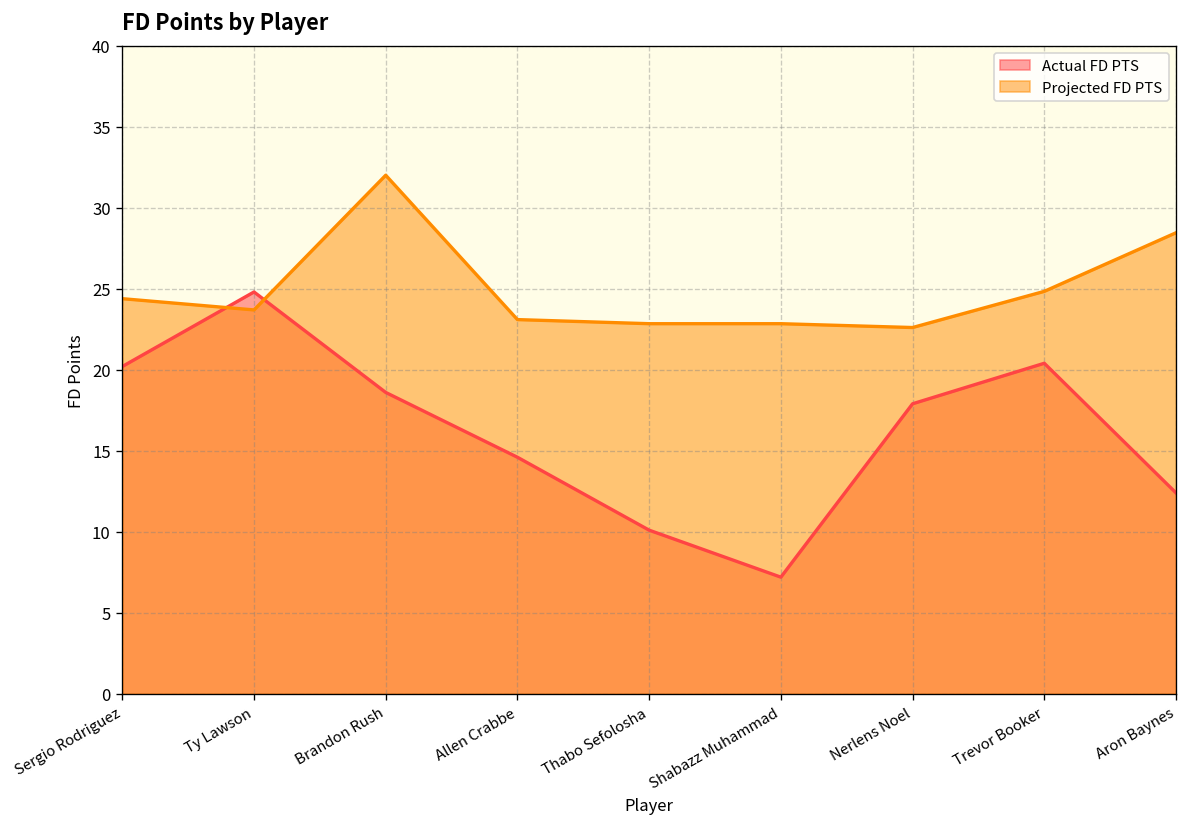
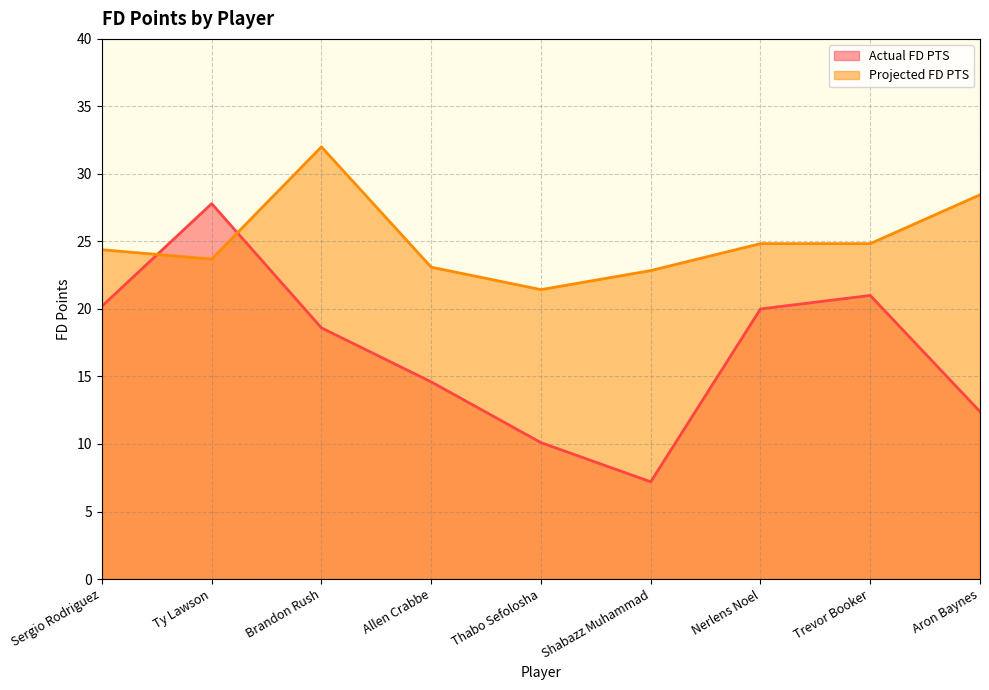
  {
    "Actual FD PTS": {
      "Sergio Rodriguez": 20.2,
-     "Ty Lawson": 24.8,
+     "Ty Lawson": 27.8,
      "Brandon Rush": 18.6,
      "Allen Crabbe": 14.6,
      "Thabo Sefolosha": 10.1,
      "Shabazz Muhammad": 7.2,
-     "Nerlens Noel": 17.9,
-     "Trevor Booker": 20.4,
+     "Nerlens Noel": 20.0,
+     "Trevor Booker": 21.0,
      "Aron Baynes": 12.4
    },
    "Projected FD PTS": {
      "Sergio Rodriguez": 24.4,
      "Ty Lawson": 23.7,
      "Brandon Rush": 32.0,
      "Allen Crabbe": 23.1,
-     "Thabo Sefolosha": 22.8,
+     "Thabo Sefolosha": 21.4,
      "Shabazz Muhammad": 22.8,
-     "Nerlens Noel": 22.6,
+     "Nerlens Noel": 24.8,
      "Trevor Booker": 24.8,
      "Aron Baynes": 28.5
    }
  }
